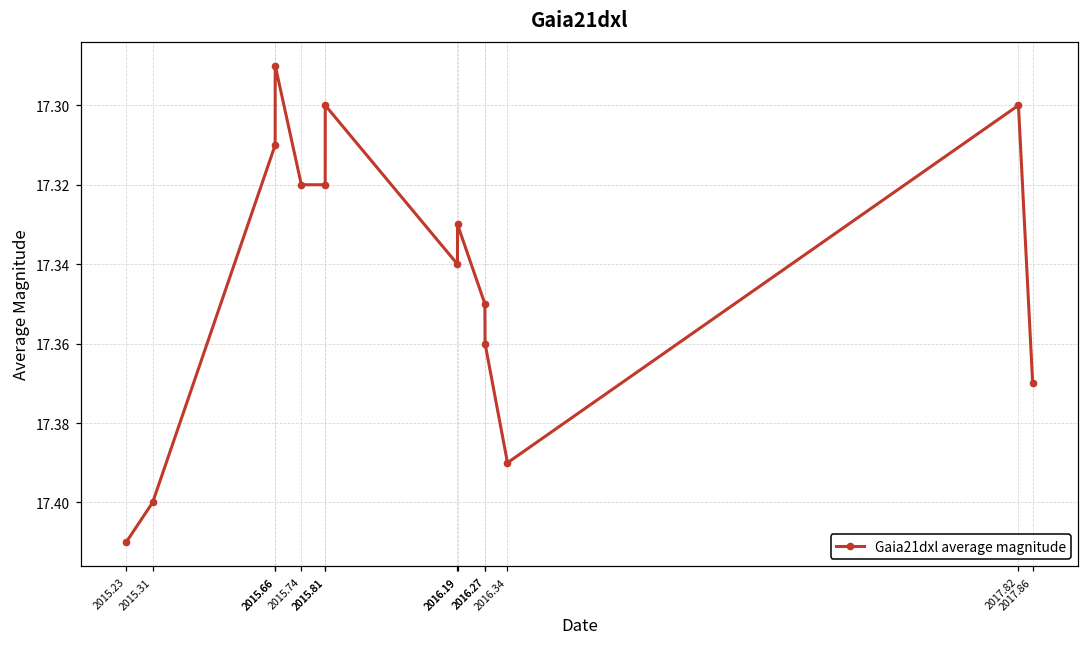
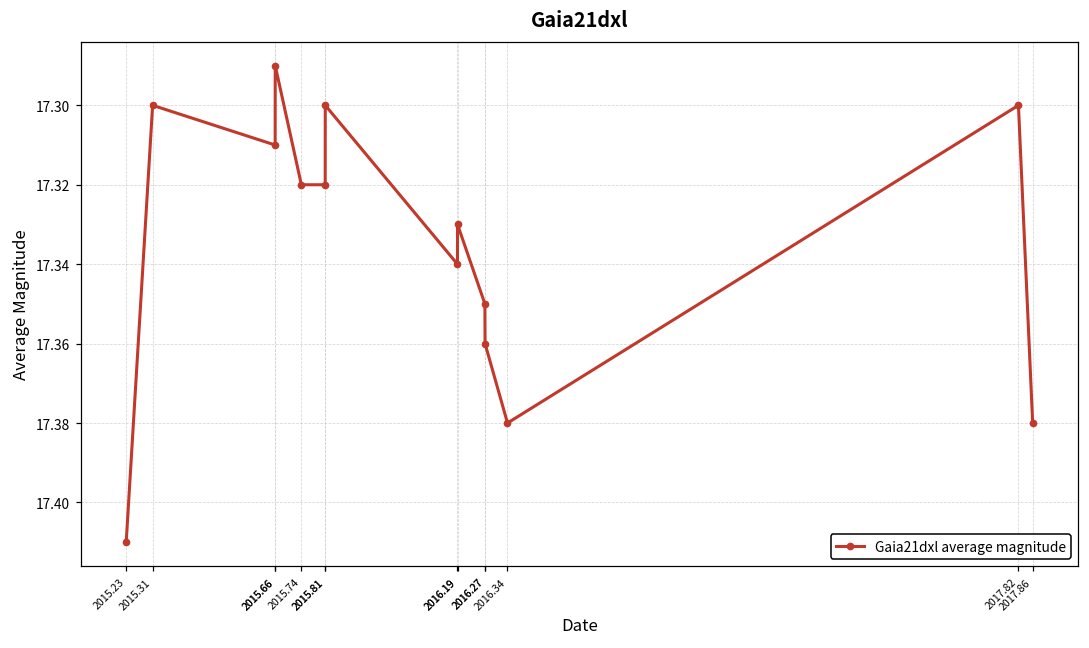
  {
    "2015.23": 17.41,
-   "2015.31": 17.4,
+   "2015.31": 17.3,
    "2015.74": 17.32,
-   "2016.34": 17.39,
+   "2016.34": 17.38,
    "2017.82": 17.30,
-   "2017.86": 17.37
+   "2017.86": 17.38
  }
